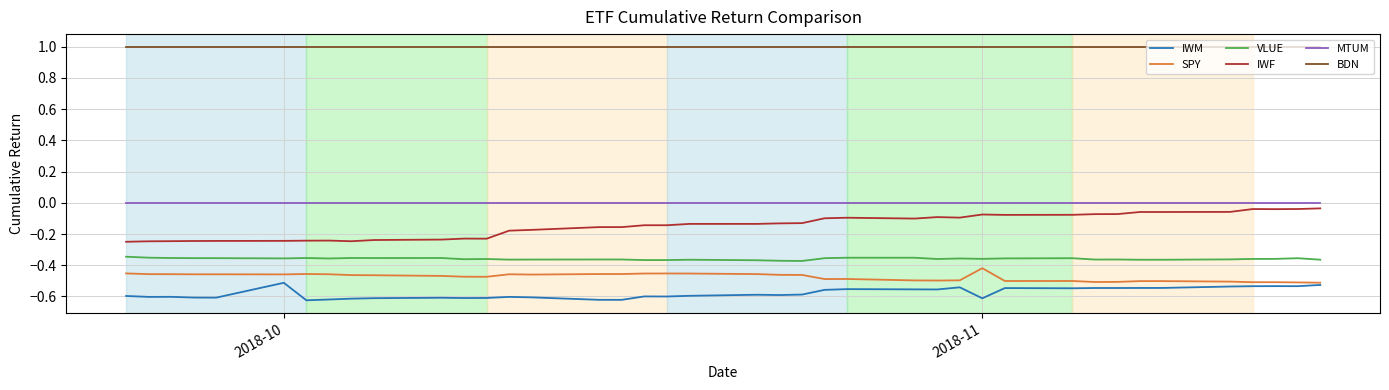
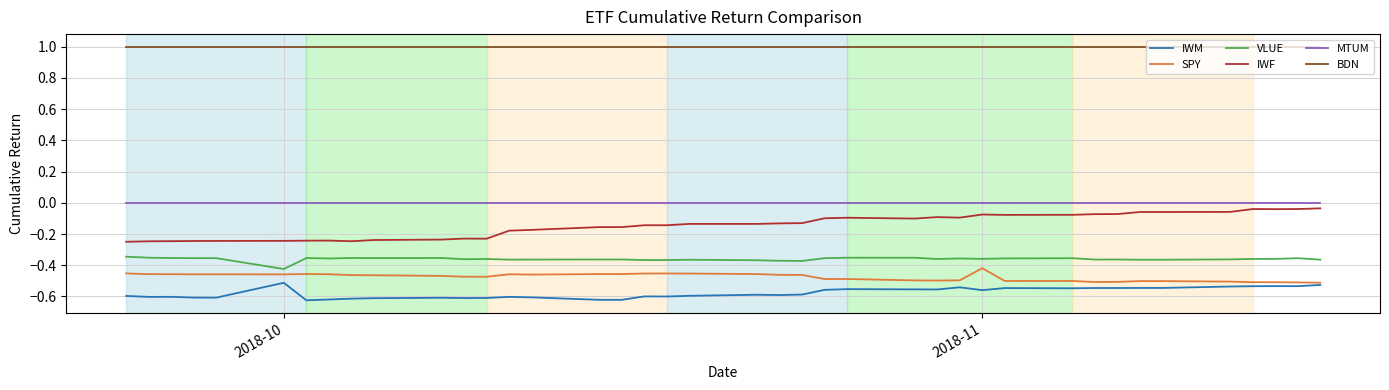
  {
    "IWM": {
      "2018-10": -0.51,
-     "2018-11": -0.61
+     "2018-11": -0.56
    },
    "SPY": {
      "2018-10": -0.46,
      "2018-11": -0.42
    },
    "VLUE": {
-     "2018-10": -0.36,
+     "2018-10": -0.42,
      "2018-11": -0.36
    },
    "MTUM": {
      "2018-10": 0.00,
      "2018-11": 0.00
    }
  }
